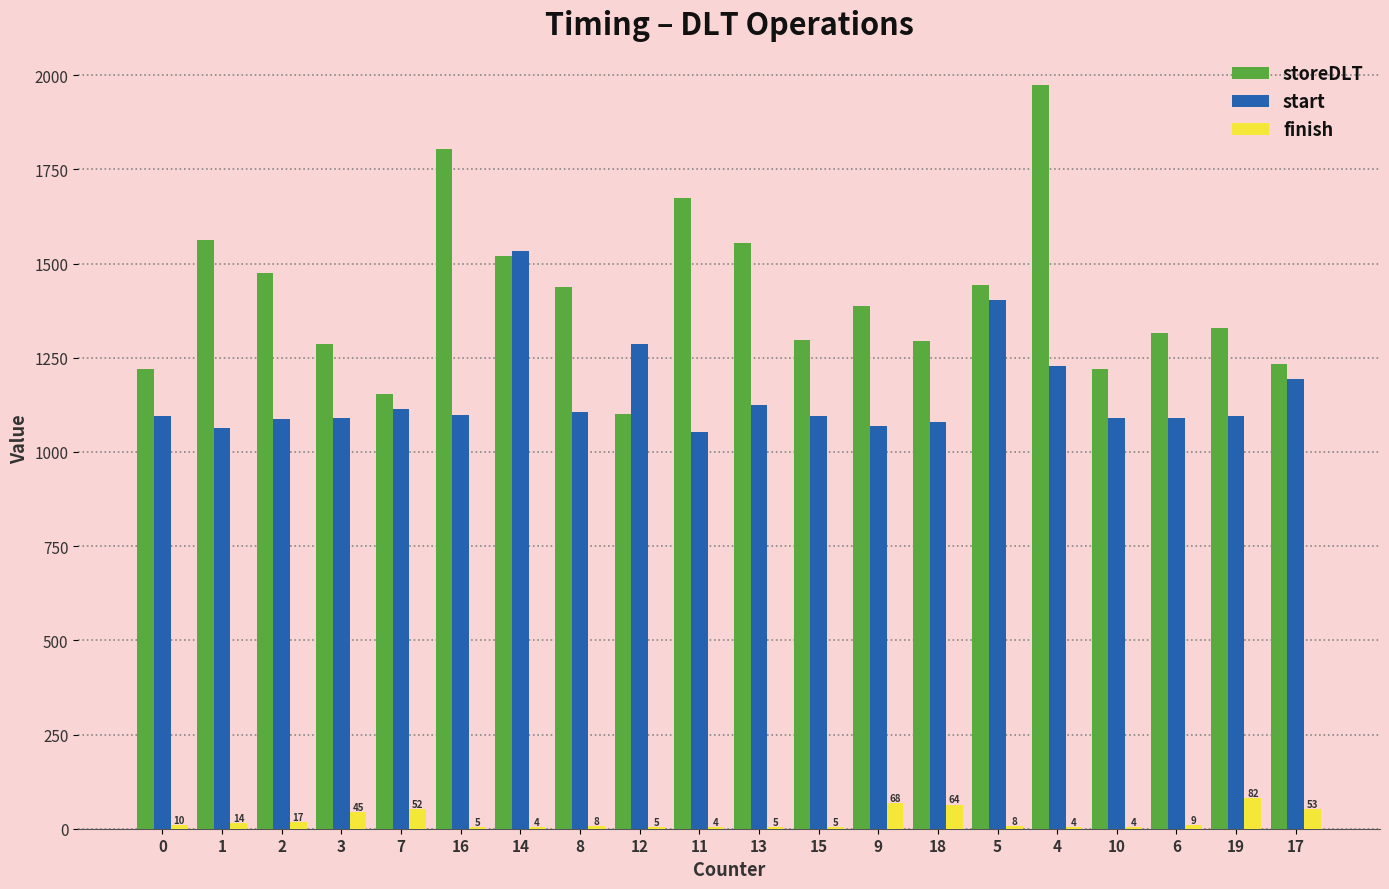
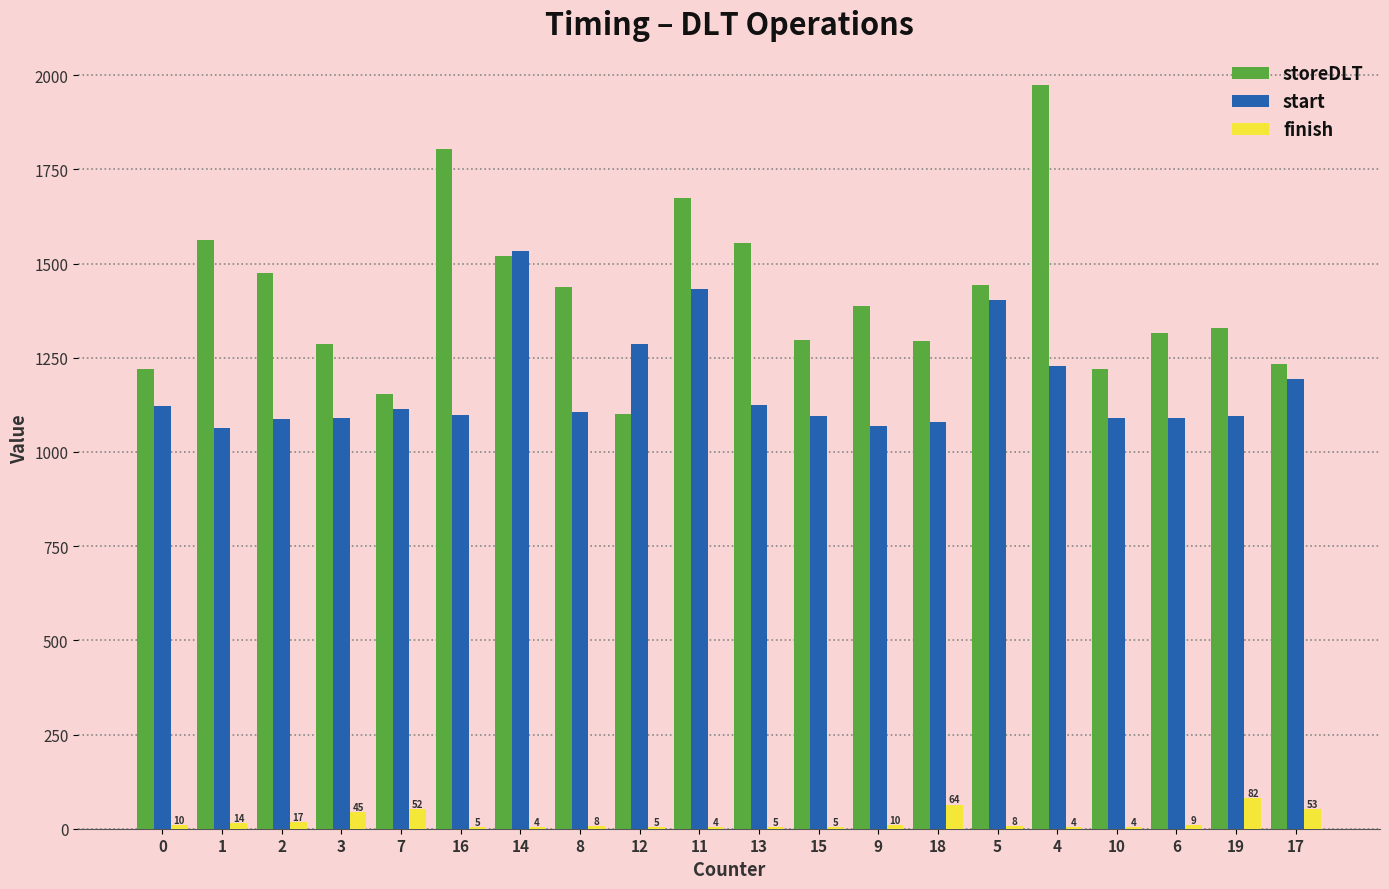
  {
    "storeDLT": {
      "0": 1220,
      "1": 1560,
      "2": 1480,
      "3": 1290,
      "7": 1150,
      "16": 1800,
      "14": 1520,
      "8": 1440,
      "12": 1100,
      "11": 1680,
      "13": 1560,
      "15": 1300,
      "9": 1390,
      "18": 1300,
      "5": 1440,
      "4": 1970,
      "10": 1220,
      "6": 1320,
      "19": 1330,
      "17": 1230
    },
    "start": {
-     "0": 1100,
+     "0": 1120,
      "1": 1060,
      "2": 1090,
      "3": 1090,
      "7": 1110,
      "16": 1100,
      "14": 1530,
      "8": 1110,
      "12": 1290,
-     "11": 1050,
+     "11": 1430,
      "13": 1130,
      "15": 1100,
      "9": 1070,
      "18": 1080,
      "5": 1400,
      "4": 1230,
      "10": 1090,
      "6": 1090,
      "19": 1100,
      "17": 1190
    },
    "finish": {
      "0": 10,
      "1": 14,
      "2": 17,
      "3": 45,
      "7": 52,
      "16": 5,
      "14": 4,
      "8": 8,
      "12": 5,
      "11": 4,
      "13": 5,
      "15": 5,
-     "9": 68,
+     "9": 10,
      "18": 64,
      "5": 8,
      "4": 4,
      "10": 4,
      "6": 9,
      "19": 82,
      "17": 53
    }
  }
